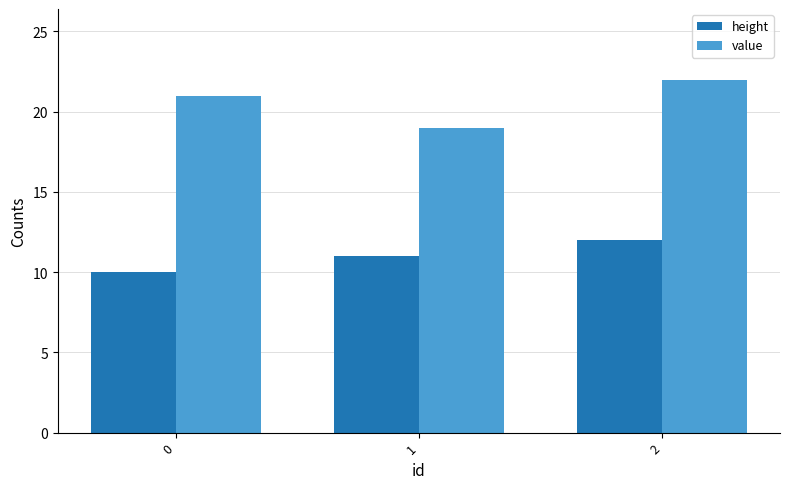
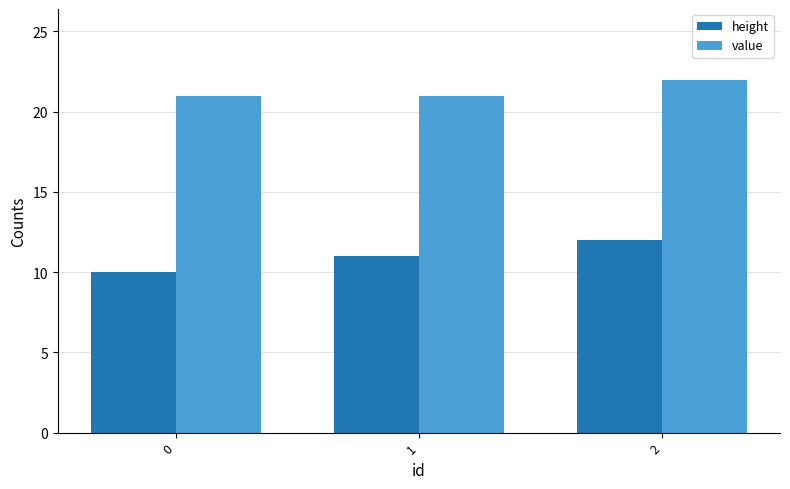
  {
    "height": {
      "0": 10,
      "1": 11,
      "2": 12
    },
    "value": {
      "0": 21,
-     "1": 19,
+     "1": 21,
      "2": 22
    }
  }
